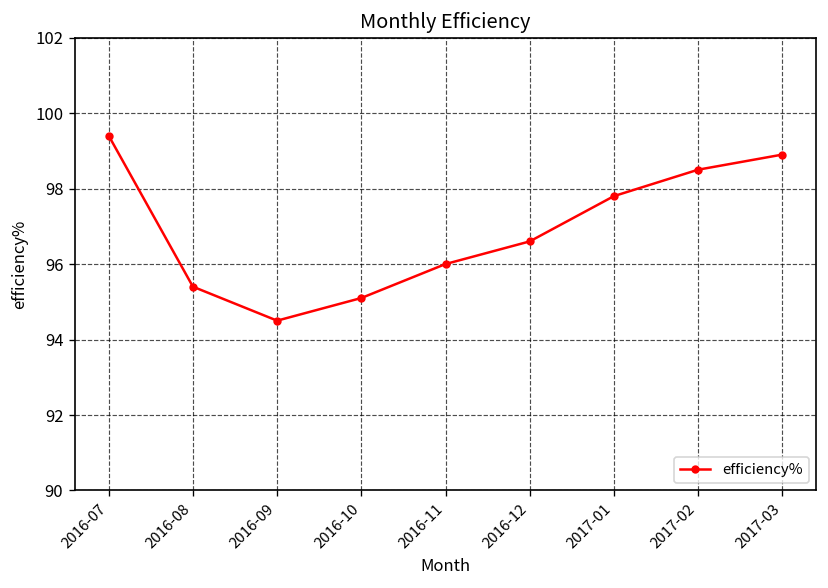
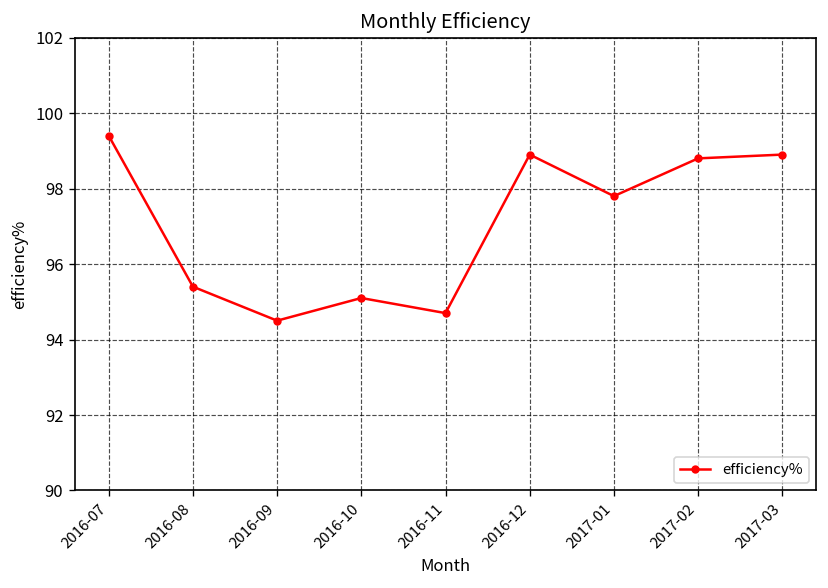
  {
    "2016-07": 99.4,
    "2016-08": 95.4,
    "2016-09": 94.5,
    "2016-10": 95.1,
-   "2016-11": 96.0,
-   "2016-12": 96.6,
+   "2016-11": 94.7,
+   "2016-12": 98.9,
    "2017-01": 97.8,
-   "2017-02": 98.5,
+   "2017-02": 98.8,
    "2017-03": 98.9
  }
